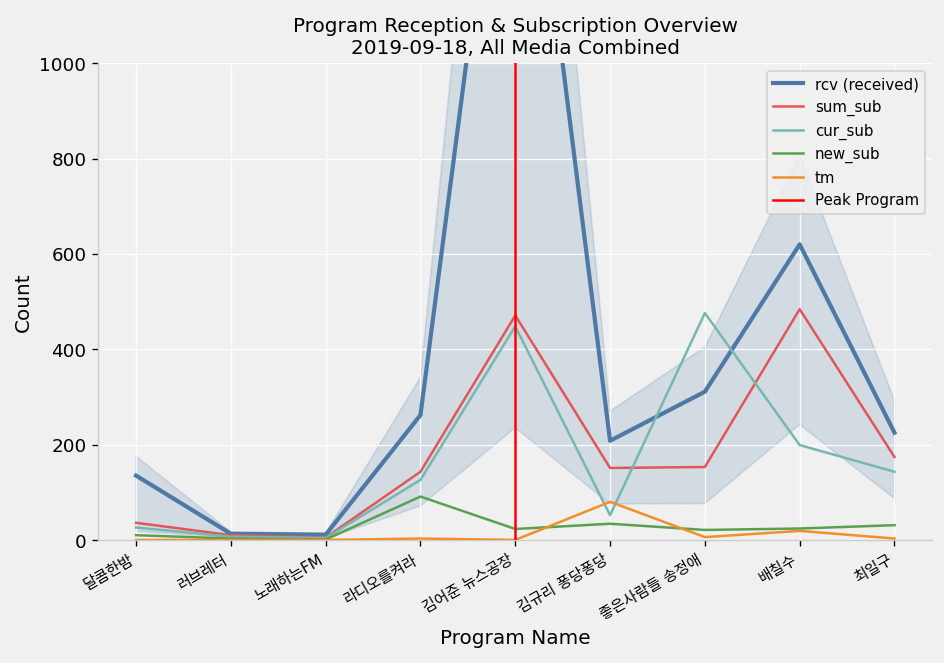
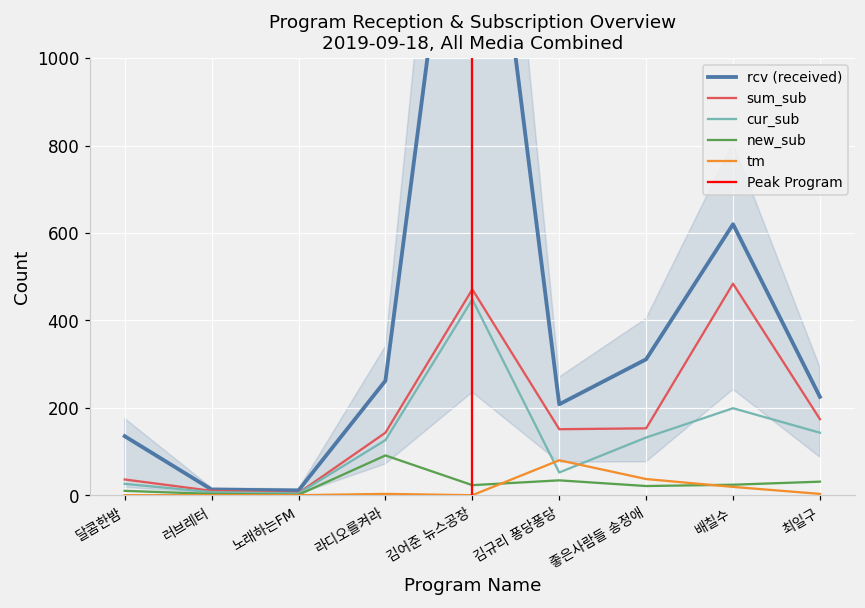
  {
    "sum_sub": {
      "달콤한밤": 40,
      "라디오를켜라": 140,
      "김어준 뉴스공장": 470,
      "김규리 퐁당퐁당": 150,
      "좋은사람들 송정애": 150,
      "배칠수": 480,
      "최일구": 170
    },
    "cur_sub": {
      "달콤한밤": 30,
      "라디오를켜라": 130,
      "김어준 뉴스공장": 450,
      "김규리 퐁당퐁당": 50,
-     "좋은사람들 송정애": 480,
+     "좋은사람들 송정애": 130,
      "배칠수": 200,
      "최일구": 140
    },
    "new_sub": {
      "달콤한밤": 10,
      "라디오를켜라": 90,
      "김어준 뉴스공장": 20,
      "김규리 퐁당퐁당": 30,
      "좋은사람들 송정애": 20,
      "최일구": 30
    },
    "tm": {
      "달콤한밤": 0,
      "라디오를켜라": 0,
      "김어준 뉴스공장": 0,
      "김규리 퐁당퐁당": 80,
-     "좋은사람들 송정애": 10,
+     "좋은사람들 송정애": 40,
      "최일구": 0
    }
  }
